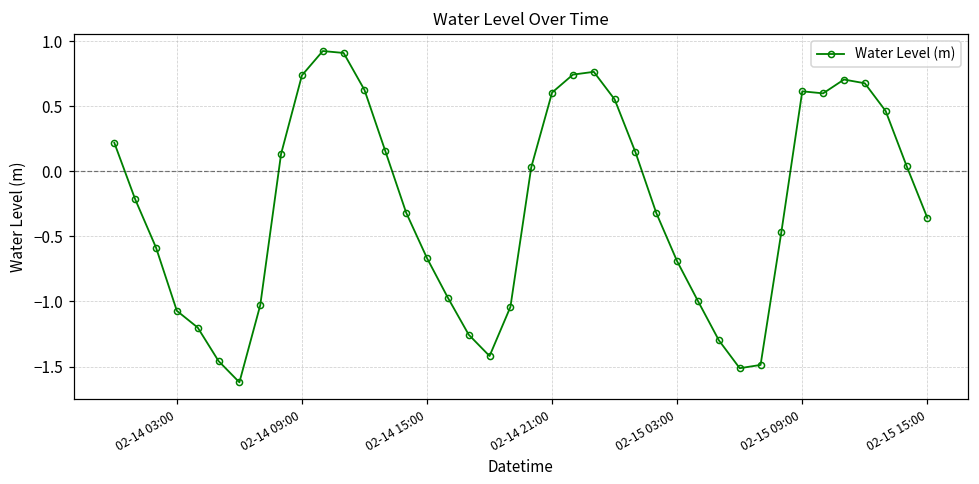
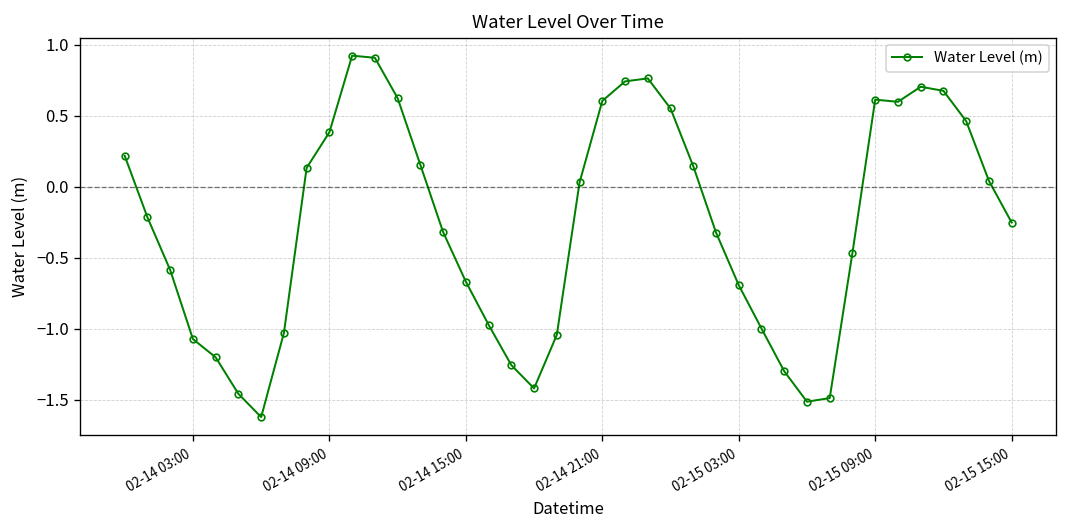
  {
    "02-14 03:00": -1.07,
-   "02-14 09:00": 0.74,
+   "02-14 09:00": 0.38,
    "02-14 15:00": -0.67,
    "02-14 21:00": 0.60,
    "02-15 03:00": -0.69,
    "02-15 09:00": 0.61,
-   "02-15 15:00": -0.36
+   "02-15 15:00": -0.25
  }
